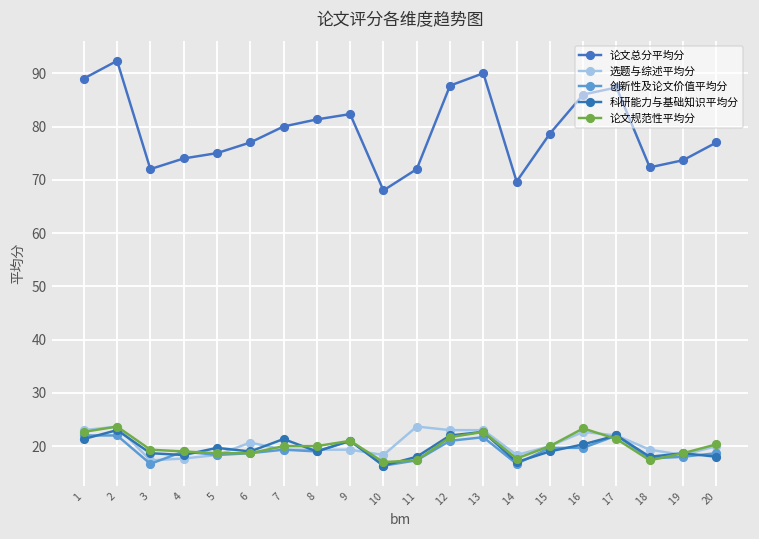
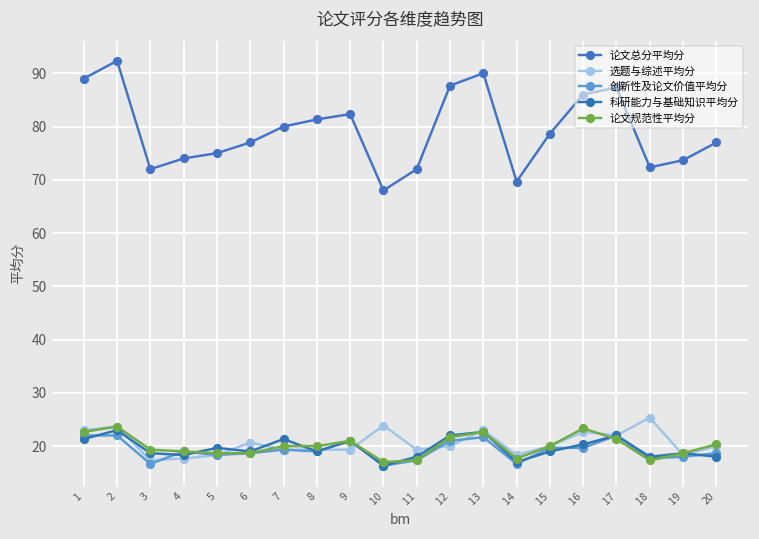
  {
    "选题与综述平均分": {
      "3": 17,
      "4": 18,
      "6": 21,
      "9": 19,
-     "10": 18,
-     "11": 24,
-     "12": 23,
+     "10": 24,
+     "11": 19,
+     "12": 20,
      "14": 18,
      "16": 23,
-     "18": 19
+     "18": 25
    },
    "论文规范性平均分": {
      "3": 19,
      "7": 20,
      "8": 20,
      "10": 17,
      "14": 18,
      "16": 23,
      "17": 21
    }
  }
